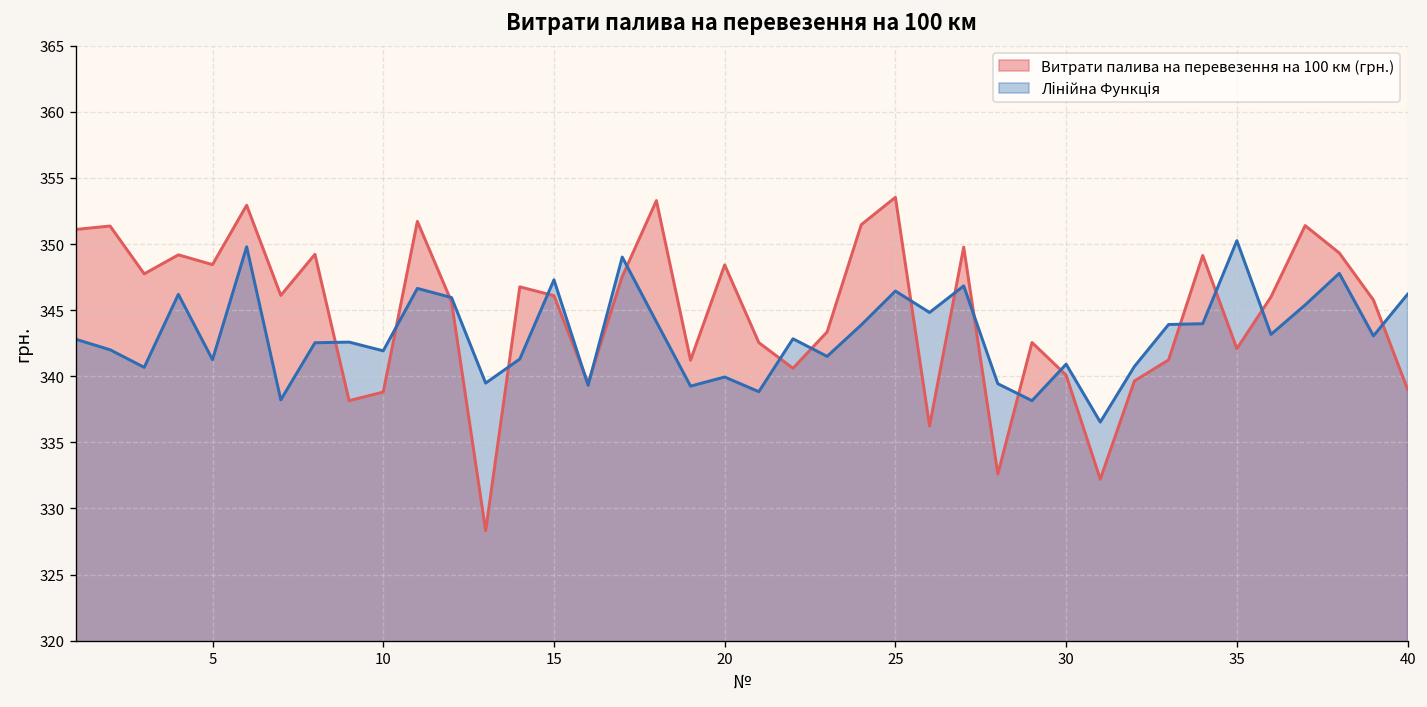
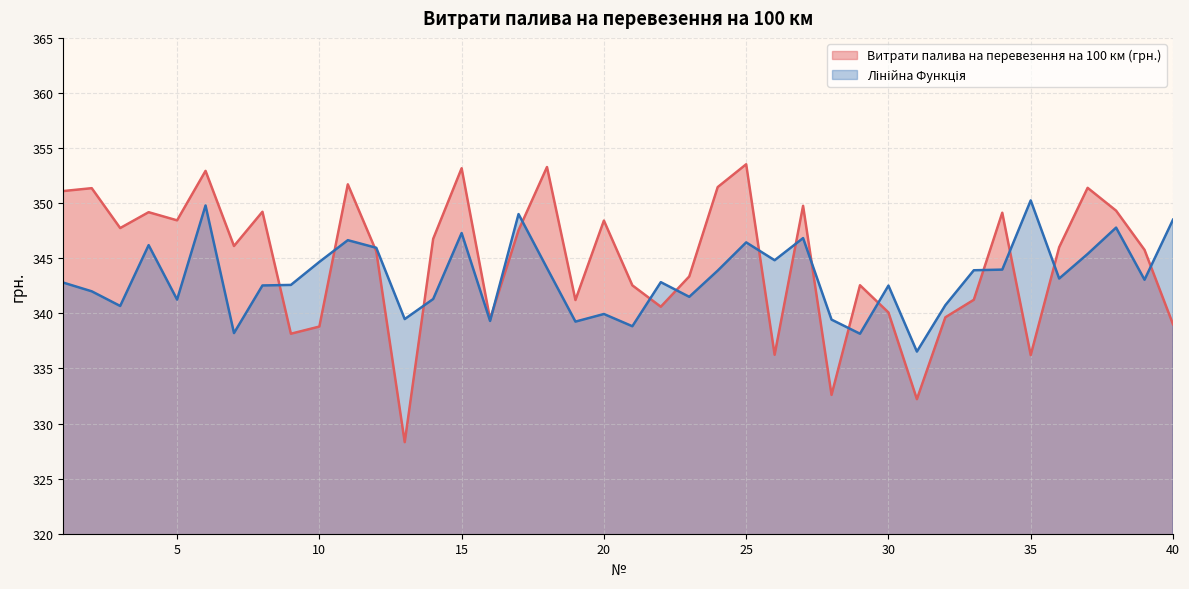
  {
    "Витрати палива на перевезення на 100 км (грн.)": {
      "5": 348.4,
      "10": 338.8,
-     "15": 346.1,
+     "15": 353.2,
      "20": 348.4,
      "25": 353.5,
      "30": 340.1,
-     "35": 342.1,
+     "35": 336.2,
      "40": 339.0
    },
    "Лінійна Функція": {
      "5": 341.3,
-     "10": 341.9,
+     "10": 344.7,
      "15": 347.3,
      "20": 339.9,
      "25": 346.4,
-     "30": 340.9,
+     "30": 342.5,
      "35": 350.3,
-     "40": 346.2
+     "40": 348.5
    }
  }
